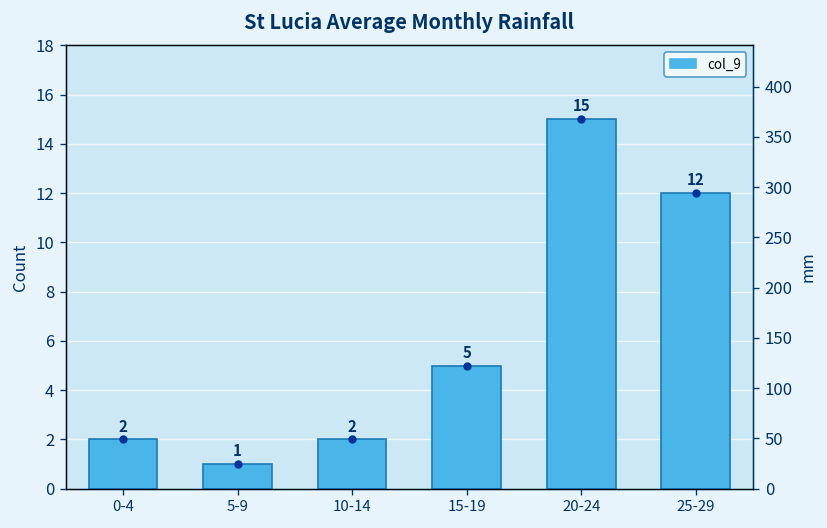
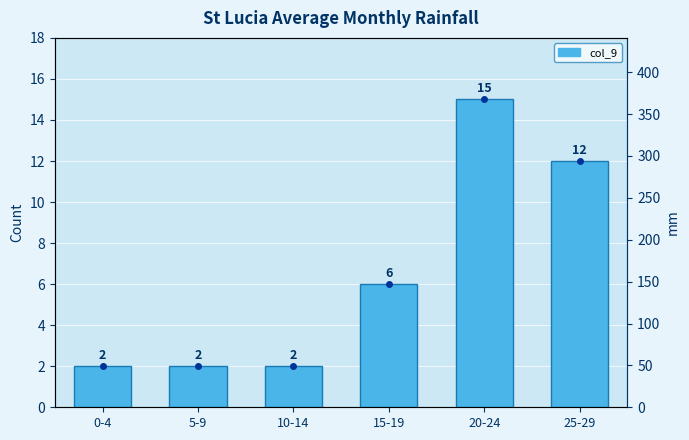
  {
    "col_9": {
      "0-4": 2,
-     "5-9": 1,
+     "5-9": 2,
      "10-14": 2,
-     "15-19": 5,
+     "15-19": 6,
      "20-24": 15,
      "25-29": 12
    }
  }
